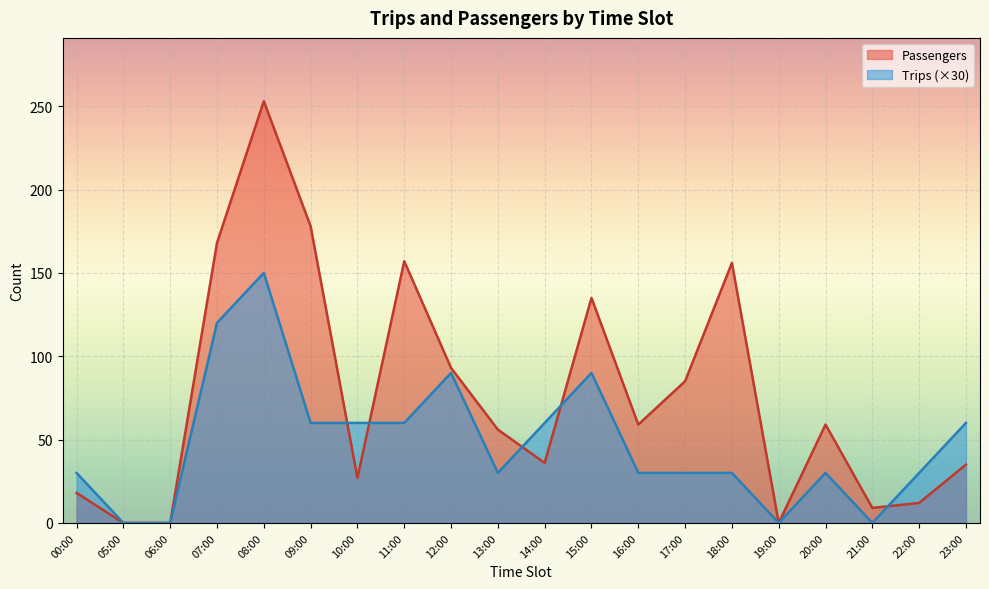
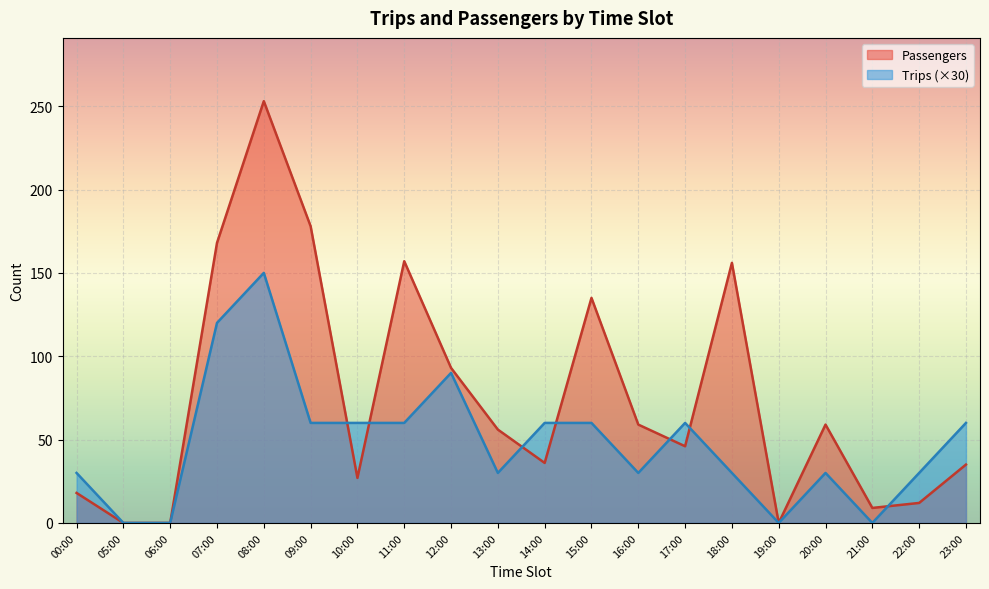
  {
    "Passengers": {
      "00:00": 18,
      "07:00": 168,
      "08:00": 253,
      "09:00": 178,
      "10:00": 27,
      "11:00": 157,
      "12:00": 93,
      "13:00": 56,
      "14:00": 36,
      "15:00": 135,
      "16:00": 59,
-     "17:00": 85,
+     "17:00": 46,
      "18:00": 156,
      "20:00": 59,
      "21:00": 9,
      "22:00": 12,
      "23:00": 35
    },
    "Trips (×30)": {
      "00:00": 30,
      "07:00": 120,
      "08:00": 150,
      "09:00": 60,
      "10:00": 60,
      "11:00": 60,
      "12:00": 90,
      "13:00": 30,
      "14:00": 60,
-     "15:00": 90,
+     "15:00": 60,
      "16:00": 30,
-     "17:00": 30,
+     "17:00": 60,
      "18:00": 30,
      "20:00": 30,
      "21:00": 0,
      "22:00": 30,
      "23:00": 60
    }
  }
